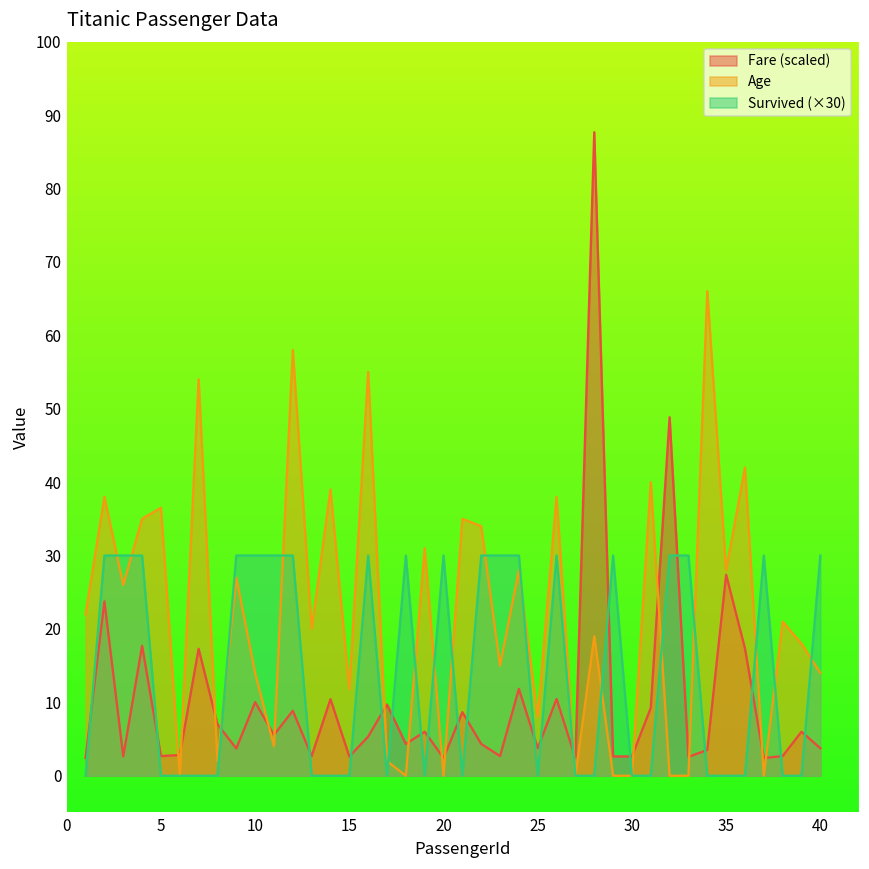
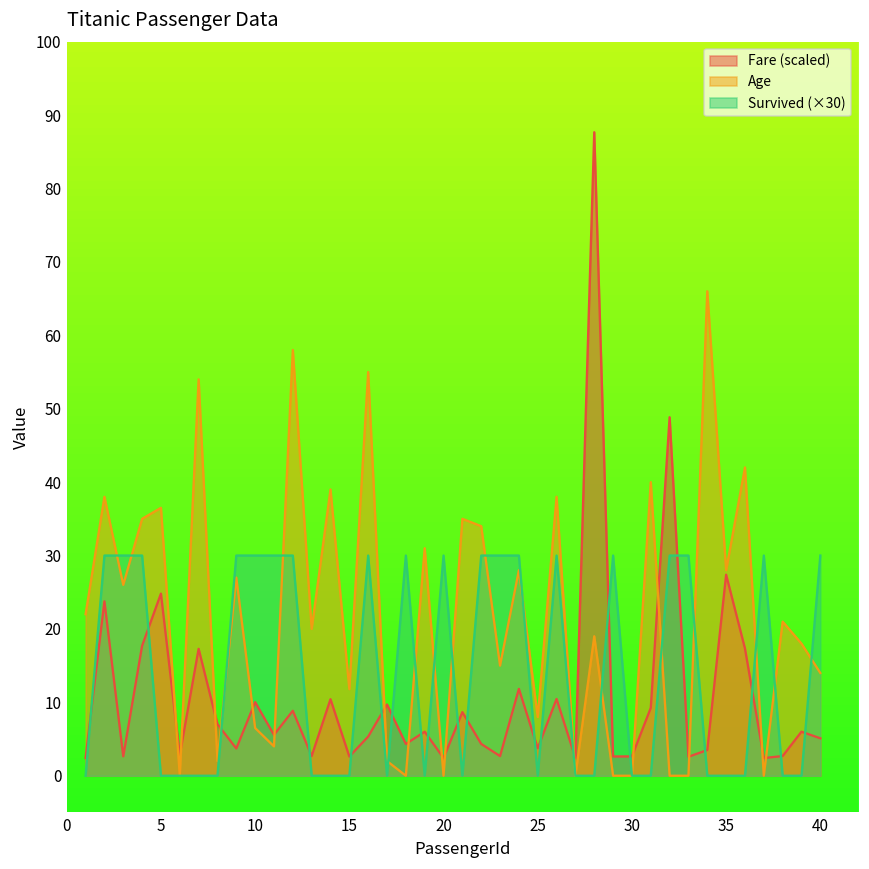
  {
    "Fare (scaled)": {
-     "5": 3,
+     "5": 25,
      "10": 10,
      "15": 3,
      "20": 2,
      "25": 4,
      "30": 3,
      "35": 27,
-     "40": 4
+     "40": 5
    },
    "Age": {
      "5": 37,
-     "10": 14,
+     "10": 7,
      "15": 12,
      "20": 0,
      "25": 8,
      "35": 28,
      "40": 14
    },
    "Survived (×30)": {
      "5": 0,
      "10": 30,
      "15": 0,
      "20": 30,
      "25": 0,
      "35": 0,
      "40": 30
    }
  }
